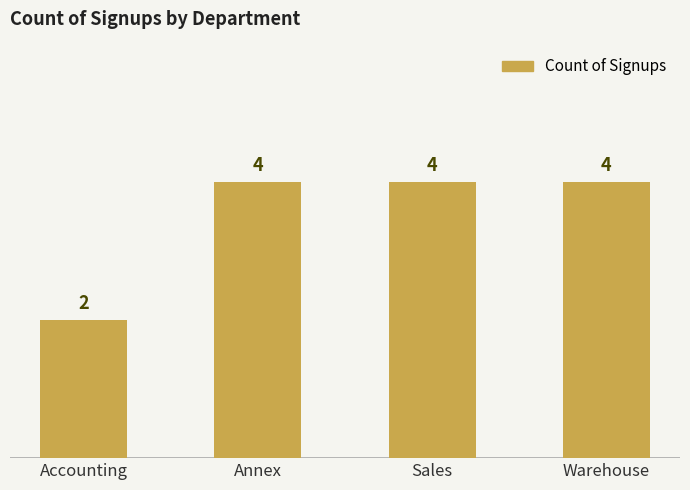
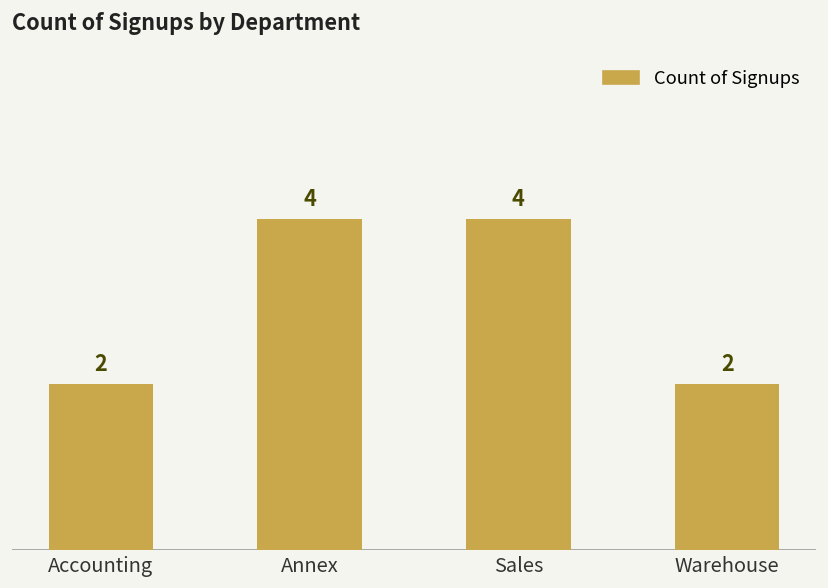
  {
    "Accounting": 2,
    "Annex": 4,
    "Sales": 4,
-   "Warehouse": 4
+   "Warehouse": 2
  }
